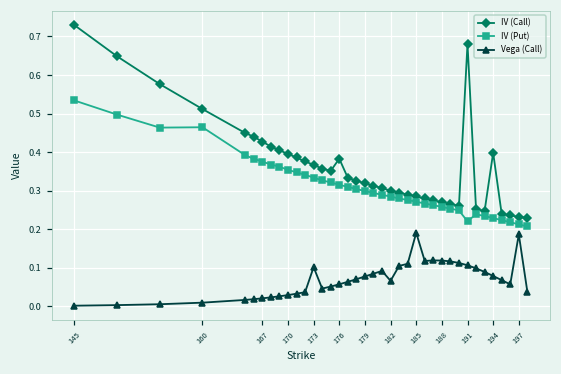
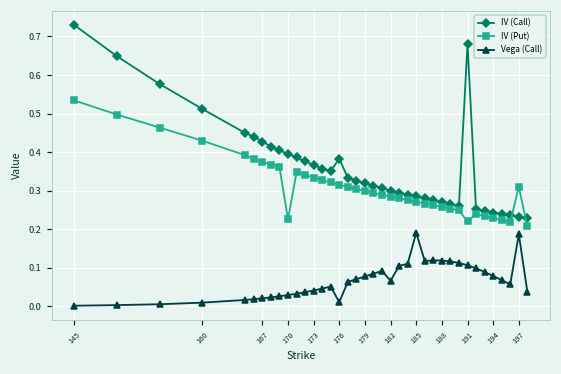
  {
    "IV (Call)": {
      "145": 0.73,
      "160": 0.51,
      "167": 0.43,
      "170": 0.40,
      "173": 0.37,
      "176": 0.38,
      "179": 0.32,
      "182": 0.30,
      "185": 0.29,
      "188": 0.27,
      "191": 0.68,
-     "194": 0.40,
+     "194": 0.24,
      "197": 0.23
    },
    "IV (Put)": {
      "145": 0.53,
-     "160": 0.46,
+     "160": 0.43,
      "167": 0.38,
-     "170": 0.35,
+     "170": 0.23,
      "173": 0.33,
      "176": 0.32,
      "179": 0.30,
      "182": 0.29,
      "185": 0.27,
      "188": 0.26,
      "191": 0.22,
      "194": 0.23,
-     "197": 0.21
+     "197": 0.31
    },
    "Vega (Call)": {
      "145": 0.00,
      "160": 0.01,
      "167": 0.02,
      "170": 0.03,
-     "173": 0.10,
-     "176": 0.06,
+     "173": 0.04,
+     "176": 0.01,
      "179": 0.08,
      "182": 0.07,
      "185": 0.19,
      "188": 0.12,
      "191": 0.11,
      "194": 0.08,
      "197": 0.19
    }
  }
